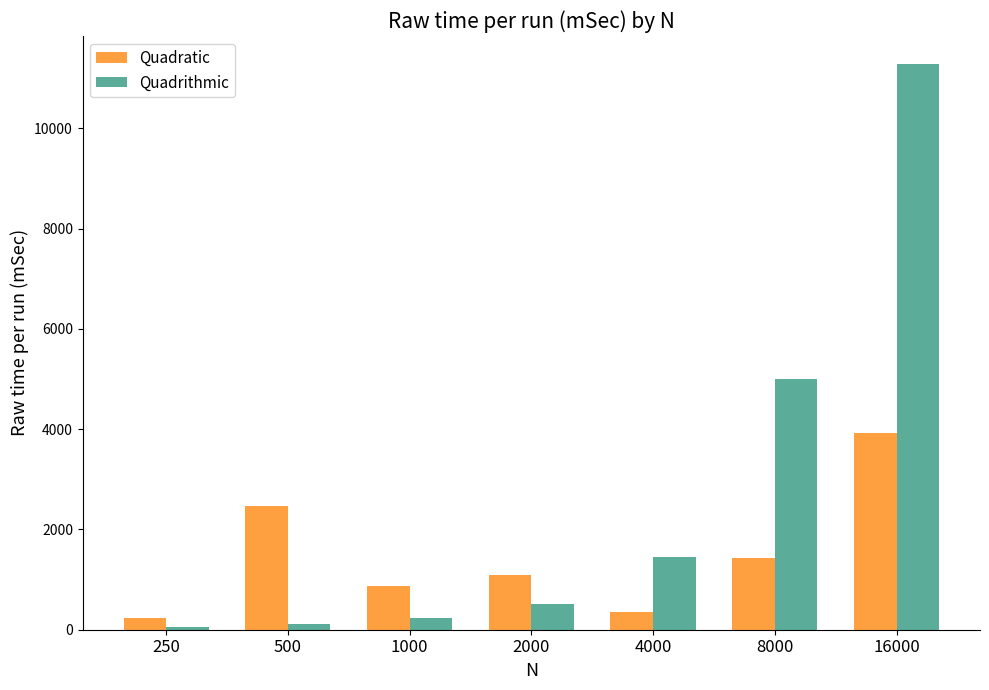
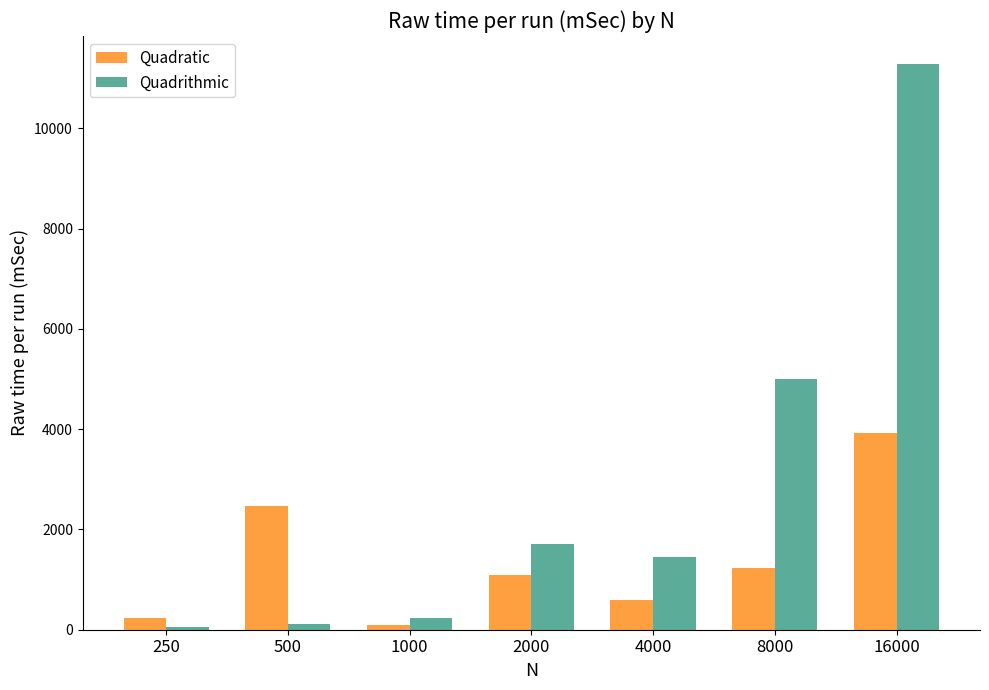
  {
    "Quadratic": {
      "250": 200,
      "500": 2500,
-     "1000": 900,
+     "1000": 100,
      "2000": 1100,
-     "4000": 400,
-     "8000": 1400,
+     "4000": 600,
+     "8000": 1200,
      "16000": 3900
    },
    "Quadrithmic": {
      "250": 100,
      "500": 100,
      "1000": 200,
-     "2000": 500,
+     "2000": 1700,
      "4000": 1400,
      "8000": 5000,
      "16000": 11300
    }
  }
